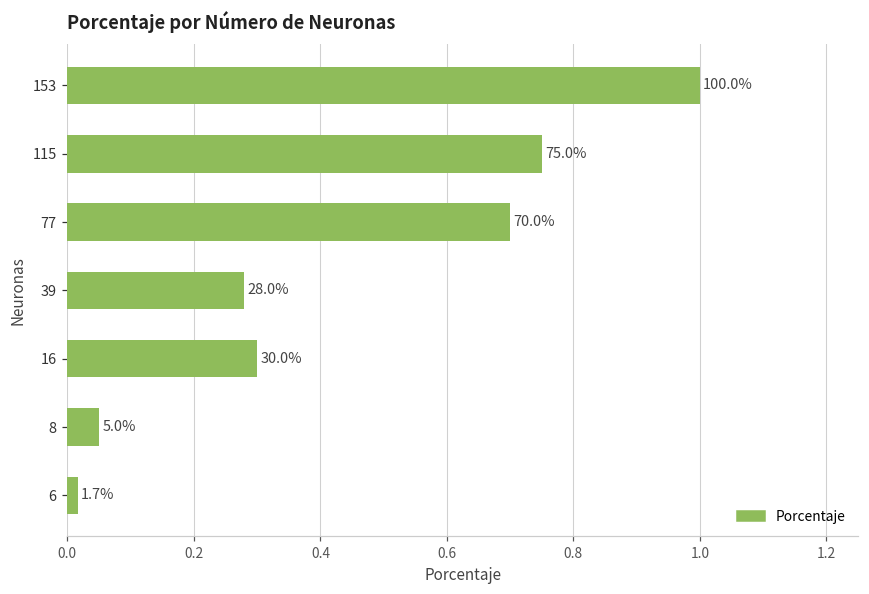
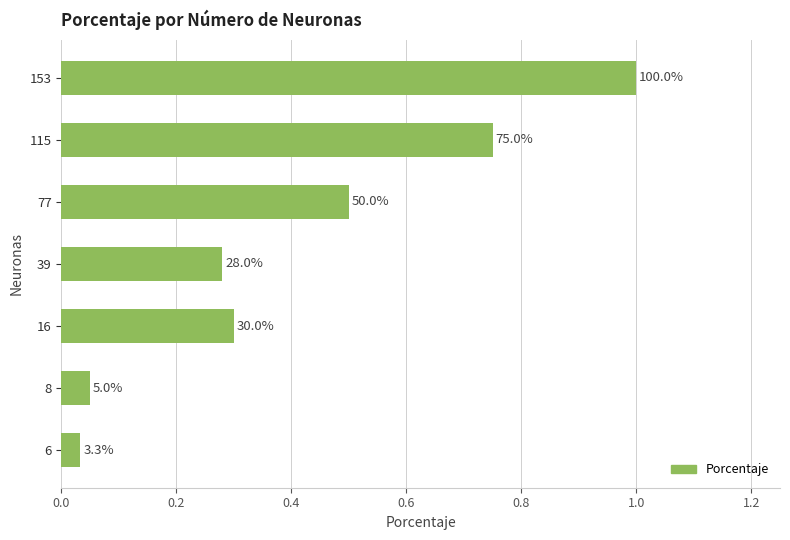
  {
    "153": "100.0%",
    "115": "75.0%",
-   "77": "70.0%",
+   "77": "50.0%",
    "39": "28.0%",
    "16": "30.0%",
    "8": "5.0%",
-   "6": "1.7%"
+   "6": "3.3%"
  }
